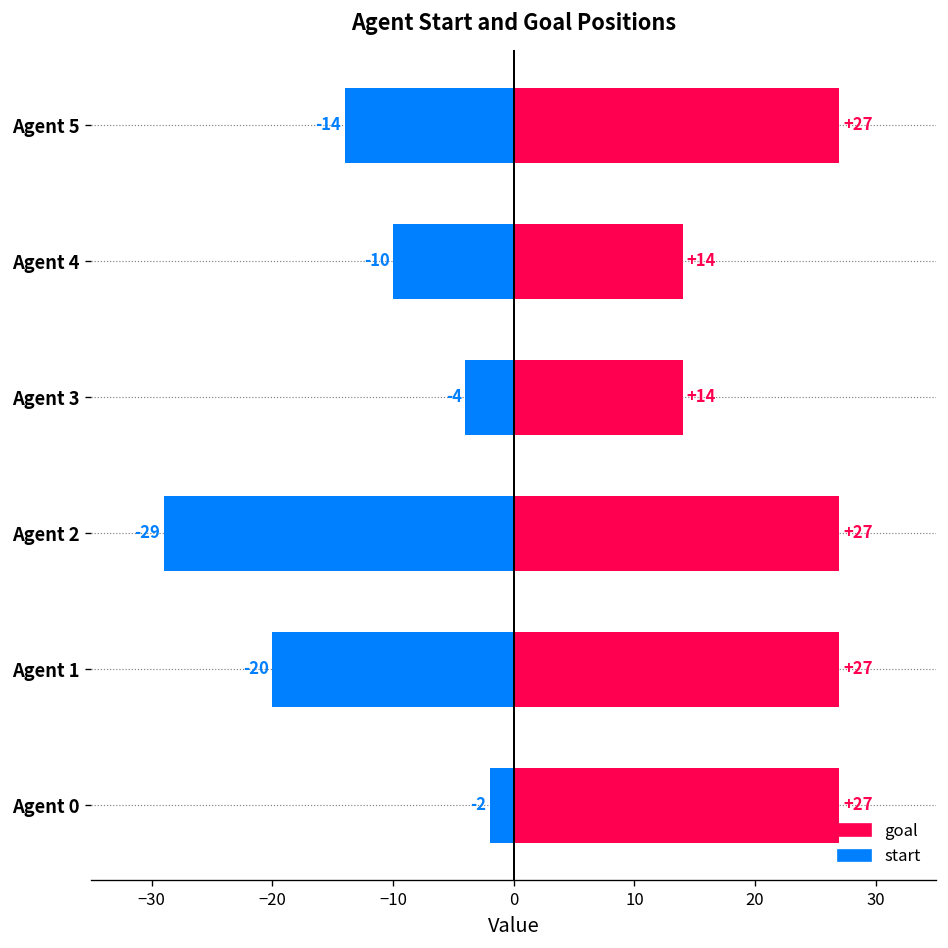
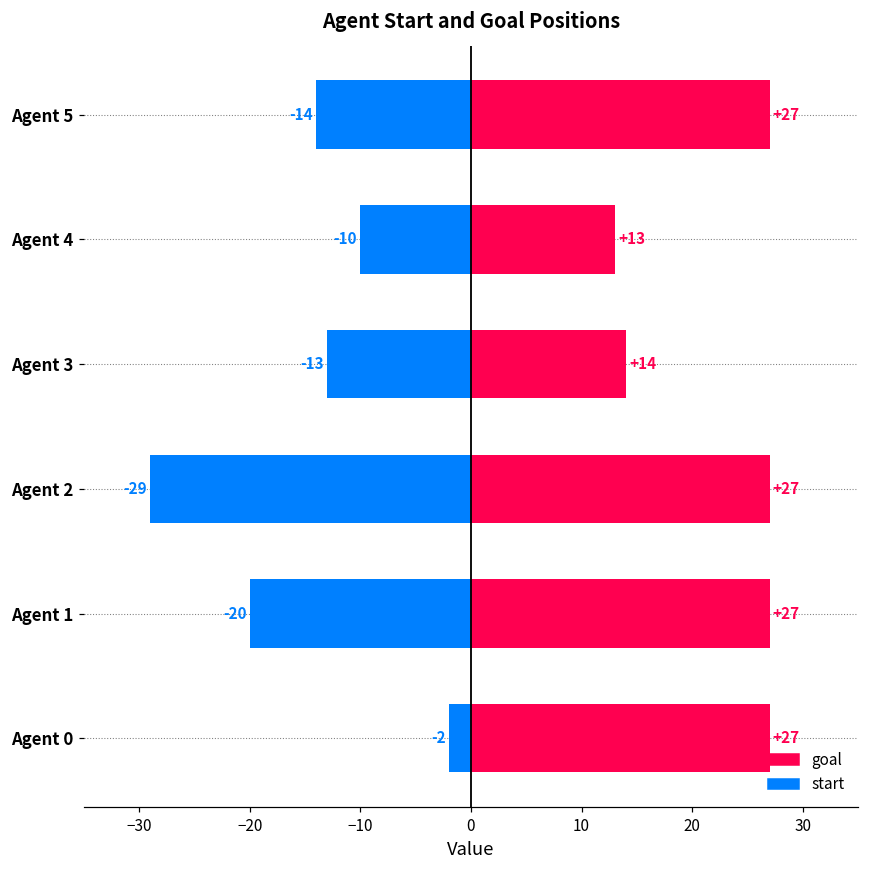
  {
    "goal": {
      "Agent 5": "+27",
-     "Agent 4": "+14",
+     "Agent 4": "+13",
      "Agent 3": "+14",
      "Agent 2": "+27",
      "Agent 1": "+27",
      "Agent 0": "+27"
    },
    "start": {
      "Agent 5": "-14",
      "Agent 4": "-10",
-     "Agent 3": "-4",
+     "Agent 3": "-13",
      "Agent 2": "-29",
      "Agent 1": "-20",
      "Agent 0": "-2"
    }
  }
